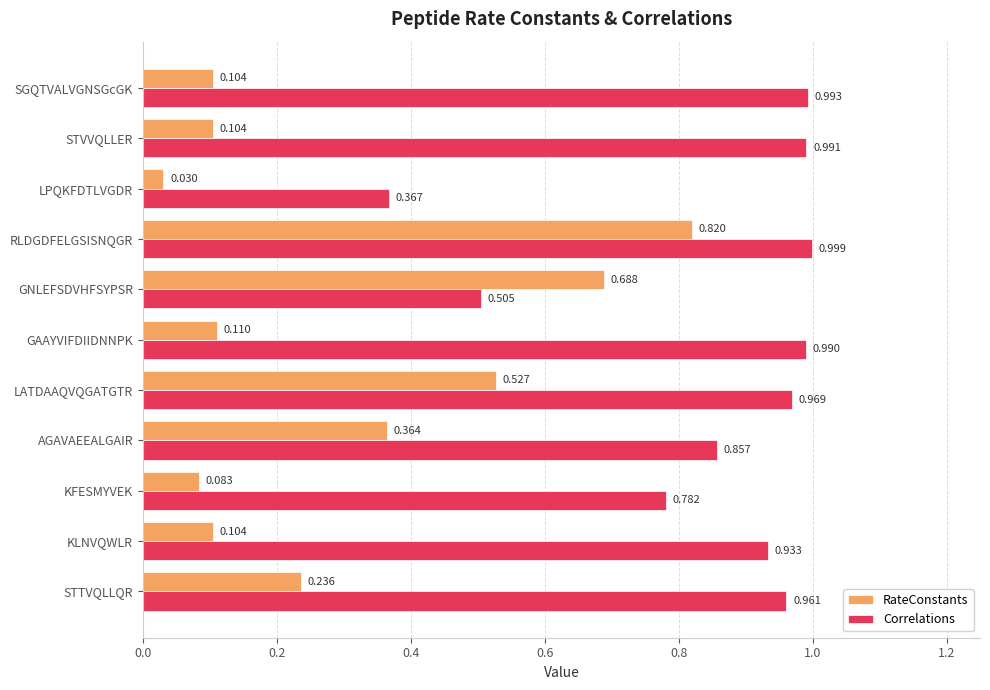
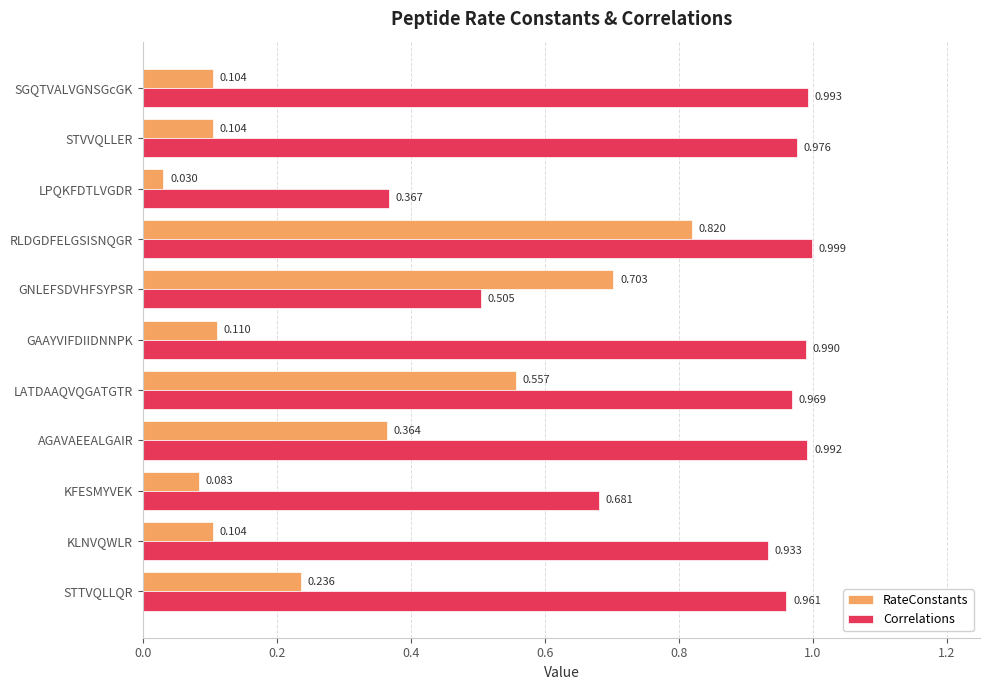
  {
    "RateConstants": {
      "SGQTVALVGNSGcGK": 0.104,
      "STVVQLLER": 0.104,
      "LPQKFDTLVGDR": 0.030,
      "RLDGDFELGSISNQGR": 0.820,
-     "GNLEFSDVHFSYPSR": 0.688,
+     "GNLEFSDVHFSYPSR": 0.703,
      "GAAYVIFDIIDNNPK": 0.110,
-     "LATDAAQVQGATGTR": 0.527,
+     "LATDAAQVQGATGTR": 0.557,
      "AGAVAEEALGAIR": 0.364,
      "KFESMYVEK": 0.083,
      "KLNVQWLR": 0.104,
      "STTVQLLQR": 0.236
    },
    "Correlations": {
      "SGQTVALVGNSGcGK": 0.993,
-     "STVVQLLER": 0.991,
+     "STVVQLLER": 0.976,
      "LPQKFDTLVGDR": 0.367,
      "RLDGDFELGSISNQGR": 0.999,
      "GNLEFSDVHFSYPSR": 0.505,
      "GAAYVIFDIIDNNPK": 0.990,
      "LATDAAQVQGATGTR": 0.969,
-     "AGAVAEEALGAIR": 0.857,
-     "KFESMYVEK": 0.782,
+     "AGAVAEEALGAIR": 0.992,
+     "KFESMYVEK": 0.681,
      "KLNVQWLR": 0.933,
      "STTVQLLQR": 0.961
    }
  }
